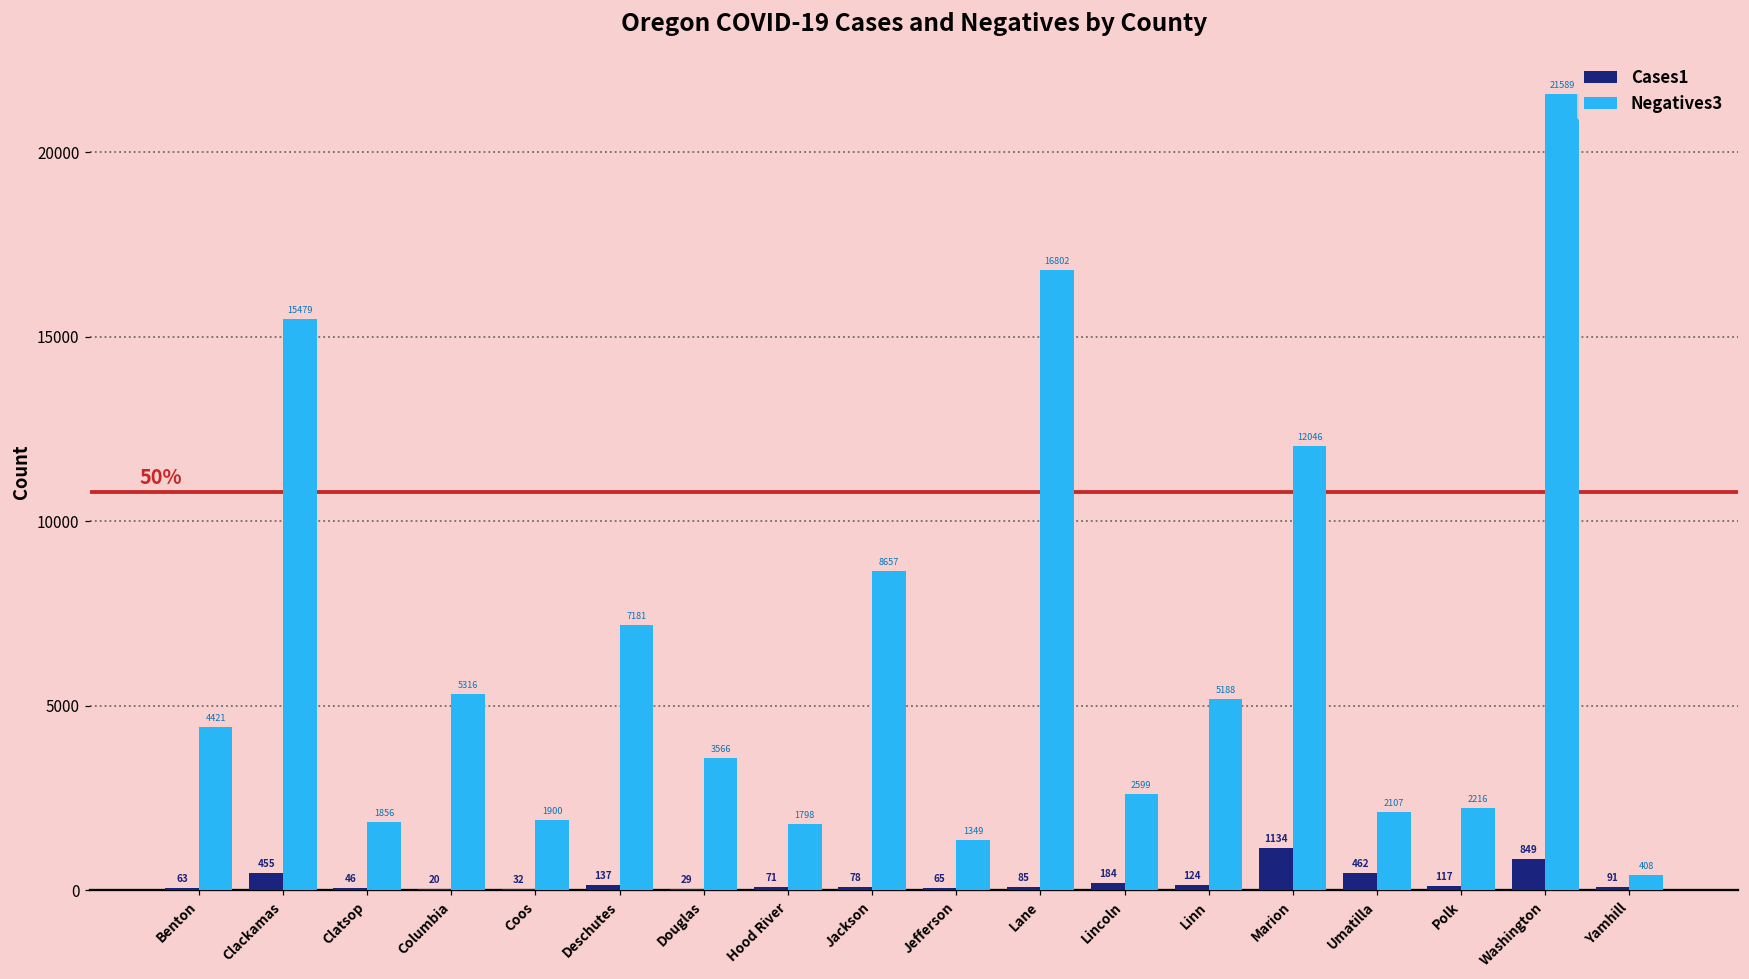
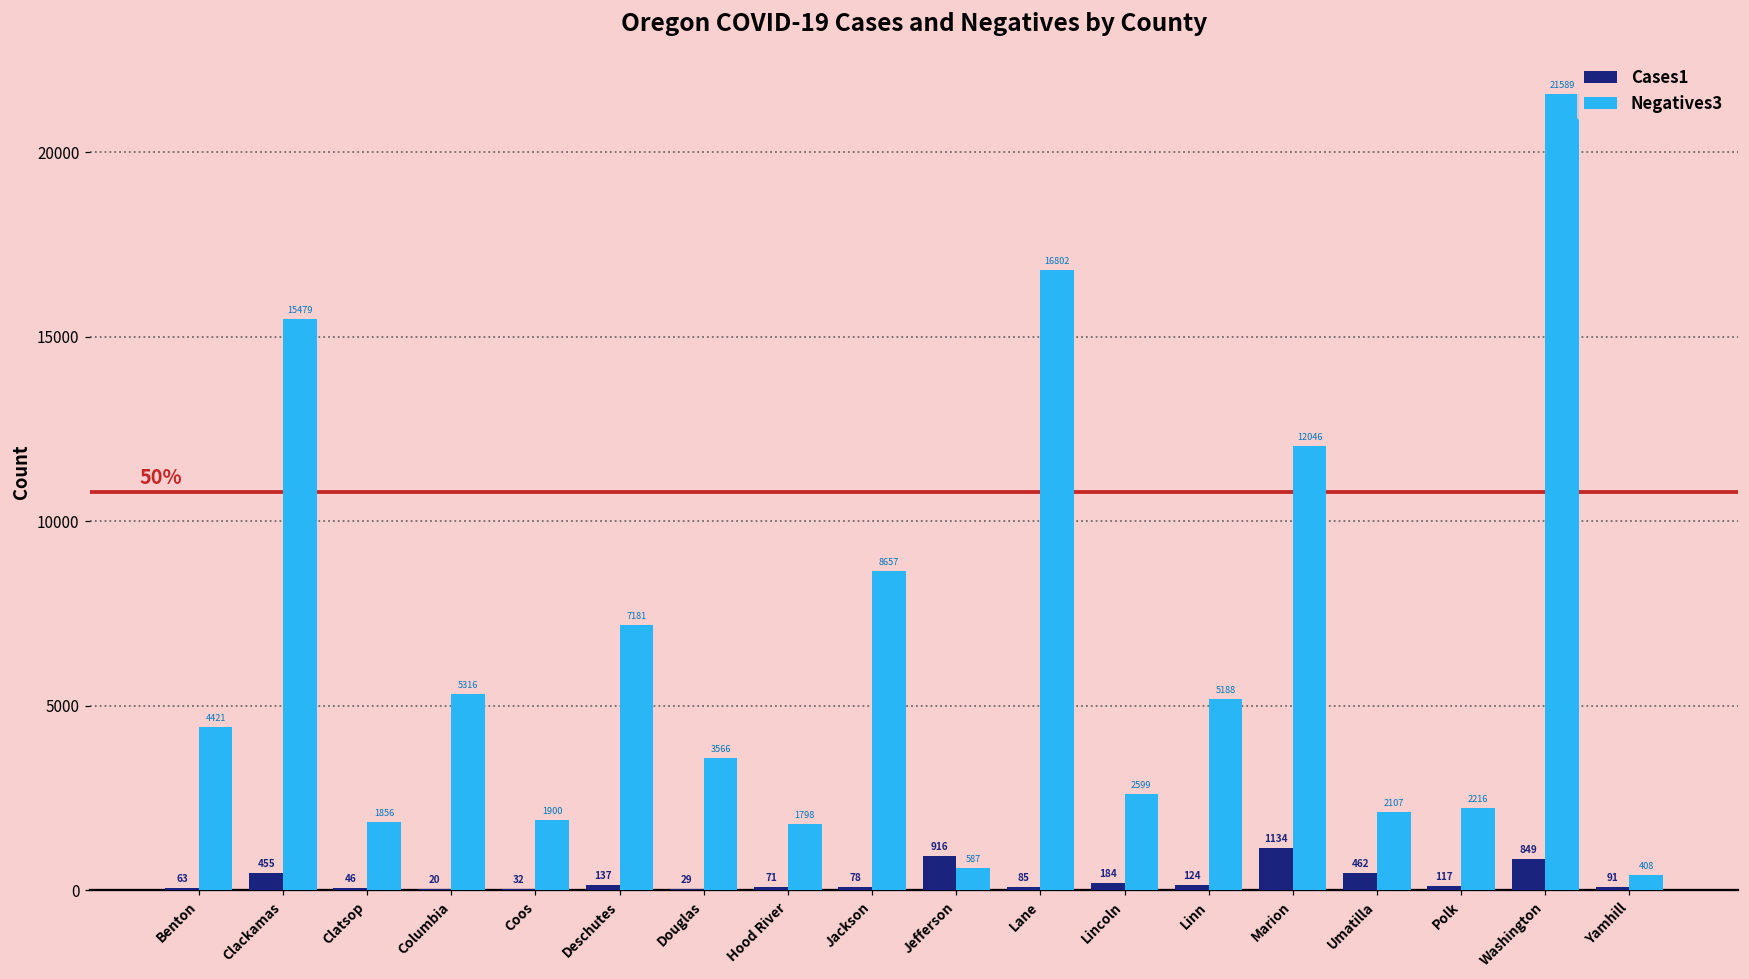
  {
    "Cases1": {
      "Benton": 63,
      "Clackamas": 455,
      "Clatsop": 46,
      "Columbia": 20,
      "Coos": 32,
      "Deschutes": 137,
      "Douglas": 29,
      "Hood River": 71,
      "Jackson": 78,
-     "Jefferson": 65,
+     "Jefferson": 916,
      "Lane": 85,
      "Lincoln": 184,
      "Linn": 124,
      "Marion": 1134,
      "Umatilla": 462,
      "Polk": 117,
      "Washington": 849,
      "Yamhill": 91
    },
    "Negatives3": {
      "Benton": 4421,
      "Clackamas": 15479,
      "Clatsop": 1856,
      "Columbia": 5316,
      "Coos": 1900,
      "Deschutes": 7181,
      "Douglas": 3566,
      "Hood River": 1798,
      "Jackson": 8657,
-     "Jefferson": 1349,
+     "Jefferson": 587,
      "Lane": 16802,
      "Lincoln": 2599,
      "Linn": 5188,
      "Marion": 12046,
      "Umatilla": 2107,
      "Polk": 2216,
      "Washington": 21589,
      "Yamhill": 408
    }
  }
